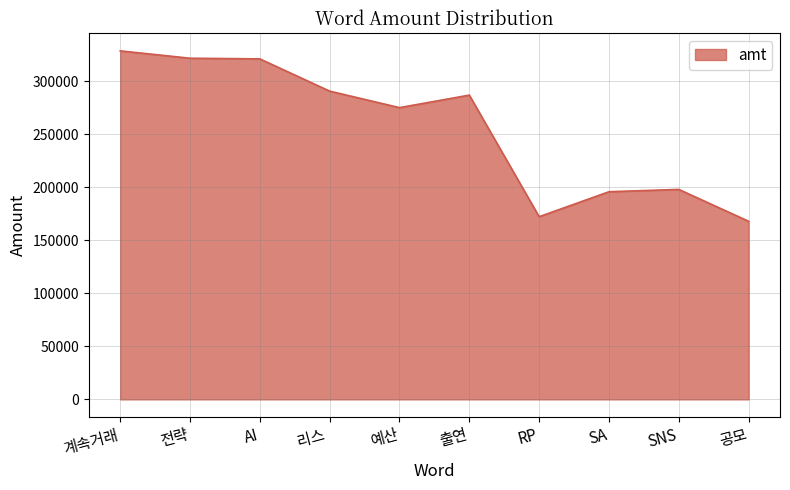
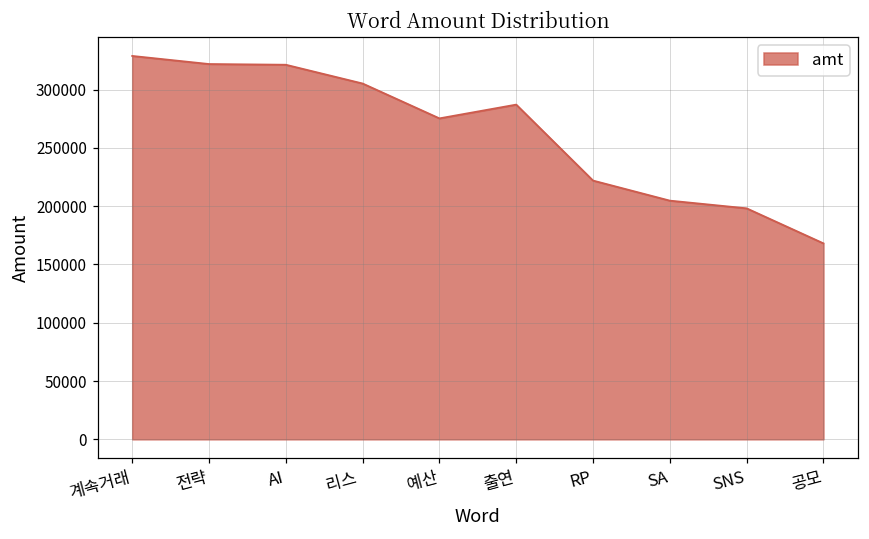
  {
    "계속거래": 329000,
    "전략": 322000,
    "AI": 321000,
-   "리스": 291000,
+   "리스": 305000,
    "예산": 275000,
    "출연": 287000,
-   "RP": 172000,
-   "SA": 196000,
+   "RP": 222000,
+   "SA": 205000,
    "SNS": 198000,
    "공모": 168000
  }
